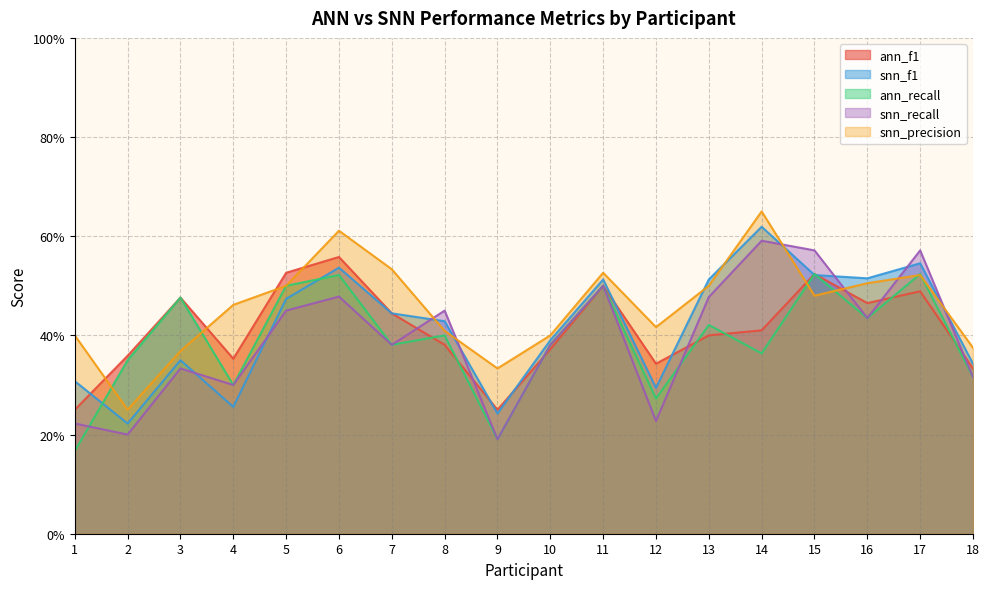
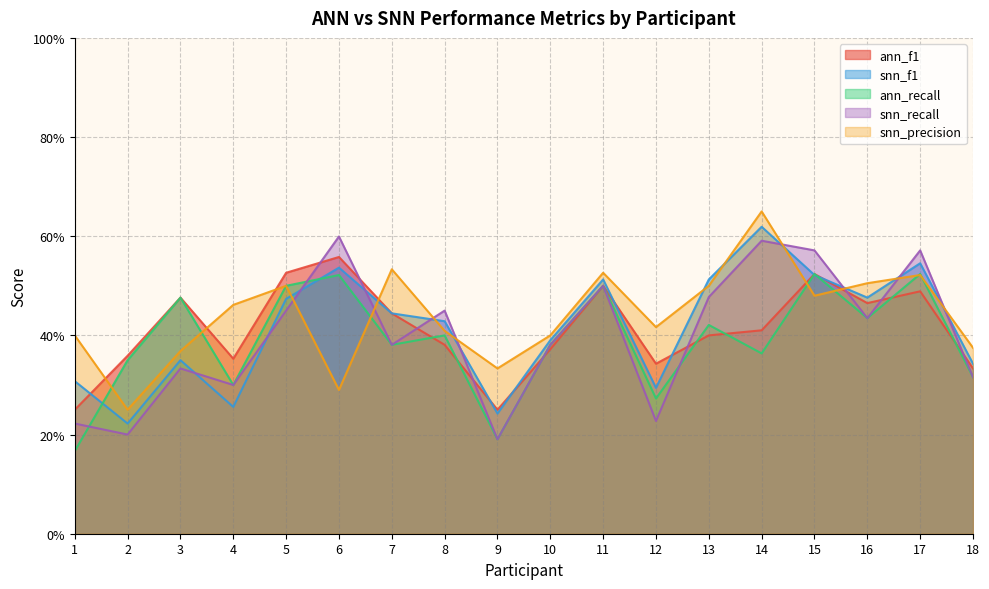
  {
    "ann_f1": {
      "1": "25%",
      "2": "36%",
      "4": "35%",
      "5": "53%",
      "6": "56%",
      "8": "38%",
      "9": "25%",
      "10": "37%",
      "12": "34%",
      "13": "40%",
      "14": "41%",
      "16": "47%",
      "17": "49%",
      "18": "33%"
    },
    "snn_f1": {
      "1": "31%",
      "2": "22%",
      "3": "35%",
      "4": "26%",
      "5": "47%",
      "6": "54%",
      "8": "43%",
      "9": "24%",
      "10": "39%",
      "11": "51%",
      "12": "29%",
      "13": "51%",
      "14": "62%",
-     "16": "52%",
+     "16": "48%",
      "17": "55%",
      "18": "34%"
    },
    "ann_recall": {
      "1": "17%",
      "2": "35%",
      "6": "52%",
      "8": "40%",
      "12": "27%",
      "13": "42%",
      "14": "36%"
    },
    "snn_recall": {
      "1": "22%",
      "2": "20%",
      "3": "33%",
      "5": "45%",
-     "6": "48%",
+     "6": "60%",
      "8": "45%",
      "12": "23%",
      "13": "48%",
      "14": "59%",
      "15": "57%",
      "17": "57%"
    },
    "snn_precision": {
      "1": "40%",
      "2": "25%",
      "3": "37%",
      "4": "46%",
-     "6": "61%",
+     "6": "29%",
      "7": "53%",
      "8": "41%",
      "9": "33%",
      "10": "40%",
      "11": "53%",
      "12": "42%",
      "13": "50%",
      "14": "65%",
      "15": "48%",
      "16": "51%",
      "18": "38%"
    }
  }
